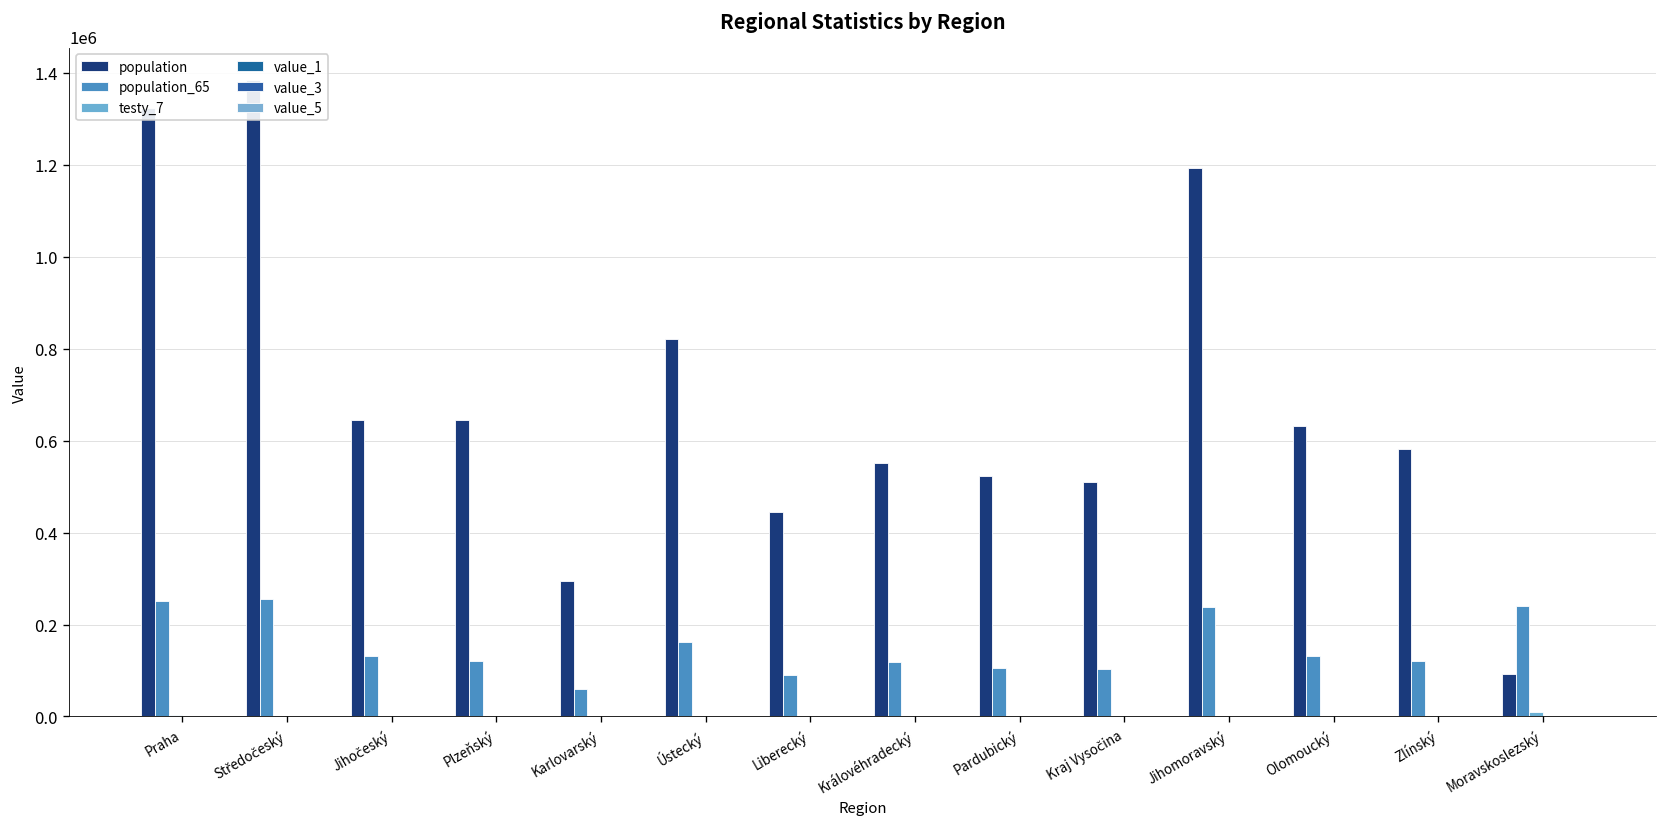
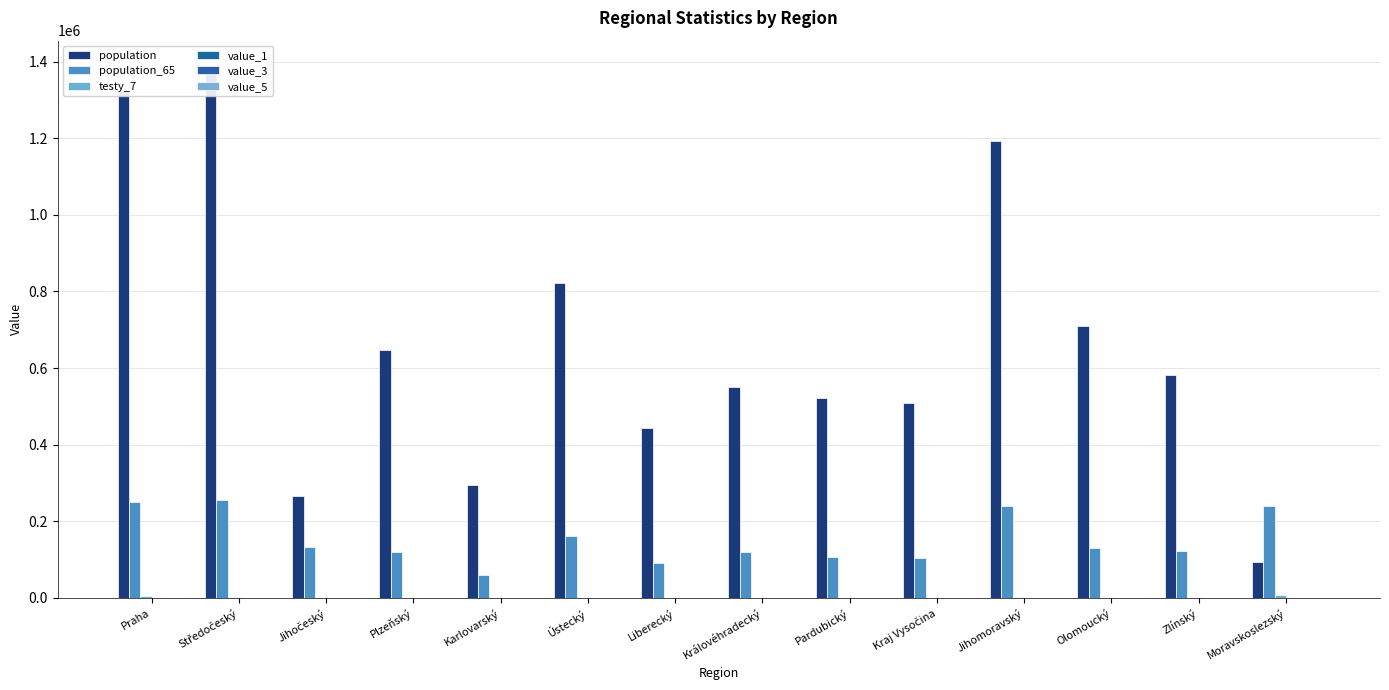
  {
    "population": {
-     "Jihočeský": 640000,
+     "Jihočeský": 260000,
      "Plzeňský": 650000,
      "Karlovarský": 290000,
      "Ústecký": 820000,
      "Liberecký": 440000,
      "Královéhradecký": 550000,
      "Pardubický": 520000,
      "Kraj Vysočina": 510000,
      "Jihomoravský": 1190000,
-     "Olomoucký": 630000,
+     "Olomoucký": 710000,
      "Zlínský": 580000,
      "Moravskoslezský": 90000
    }
  }
